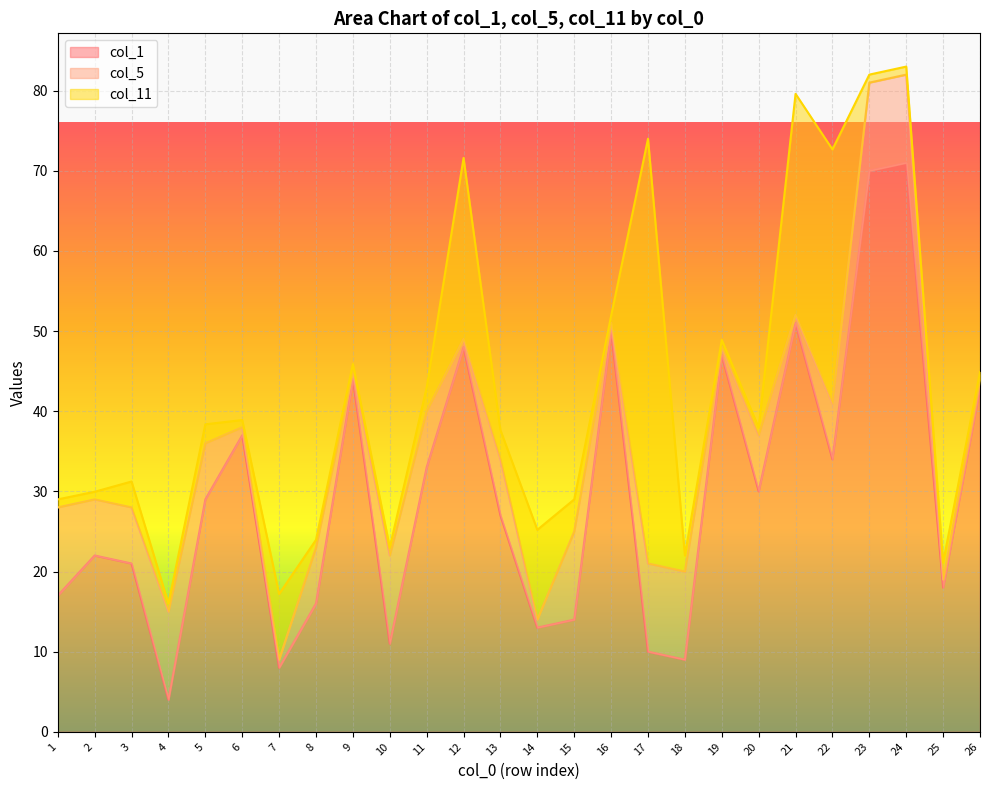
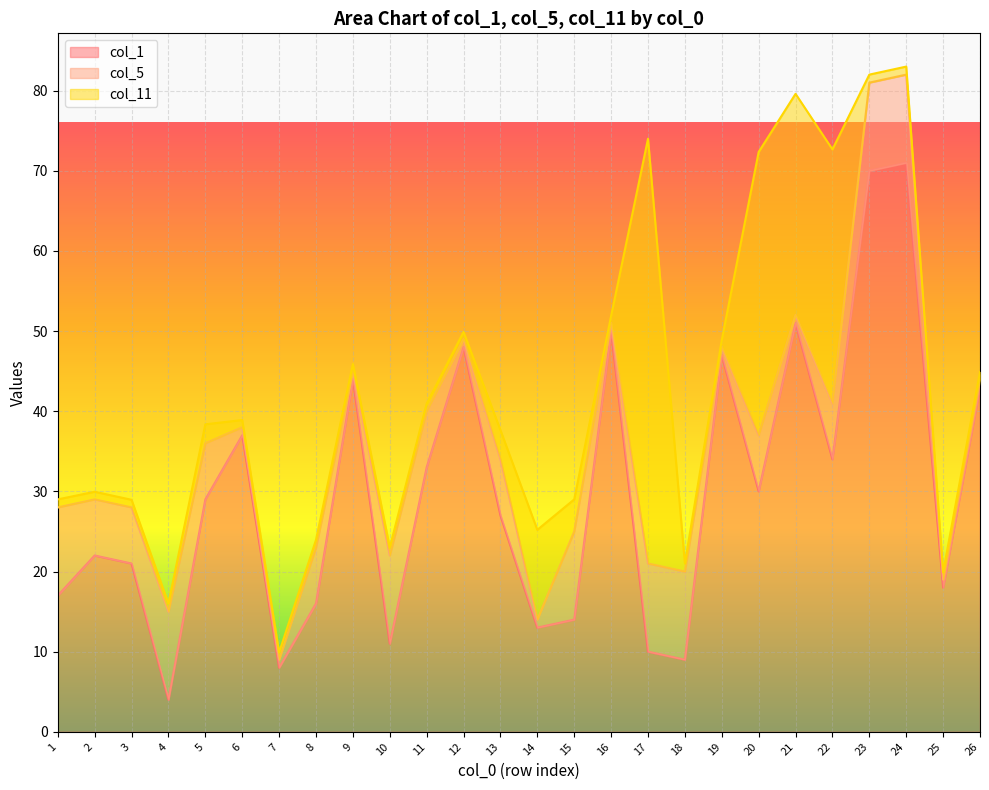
  {
    "col_11": {
      "1": 1,
      "2": 1,
-     "3": 3,
+     "3": 1,
      "4": 1,
      "5": 2,
      "6": 1,
-     "7": 8,
+     "7": 1,
      "8": 1,
      "9": 1,
      "10": 1,
-     "11": 3,
-     "12": 23,
+     "11": 1,
+     "12": 1,
      "13": 4,
      "14": 11,
      "15": 4,
      "16": 1,
      "17": 53,
-     "18": 2,
+     "18": 1,
      "19": 1,
-     "20": 1,
+     "20": 35,
      "21": 28,
      "22": 32,
      "23": 1,
      "24": 1,
-     "25": 2,
+     "25": 1,
      "26": 1
    }
  }
